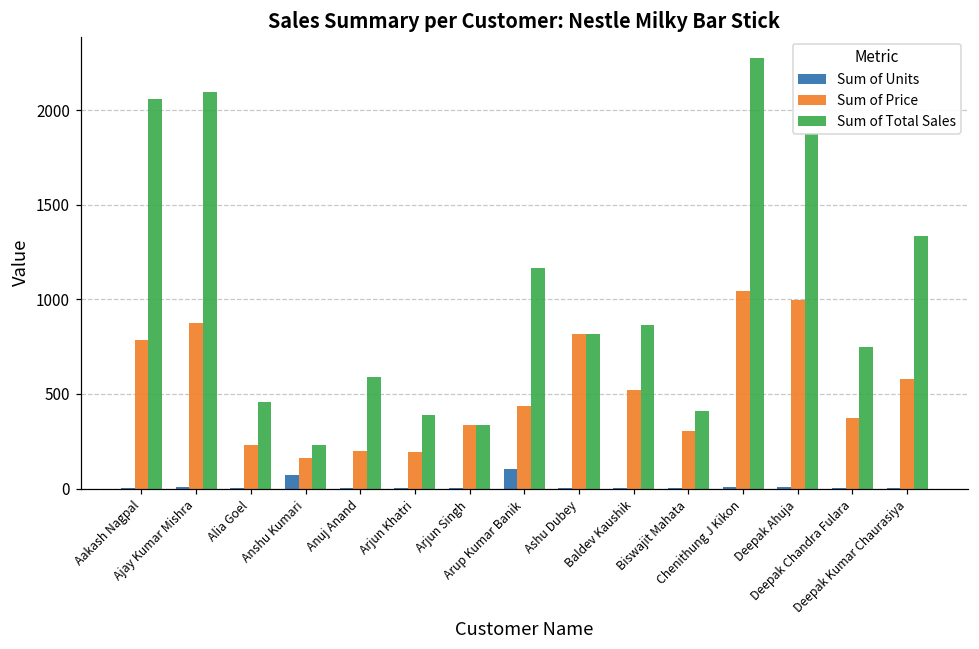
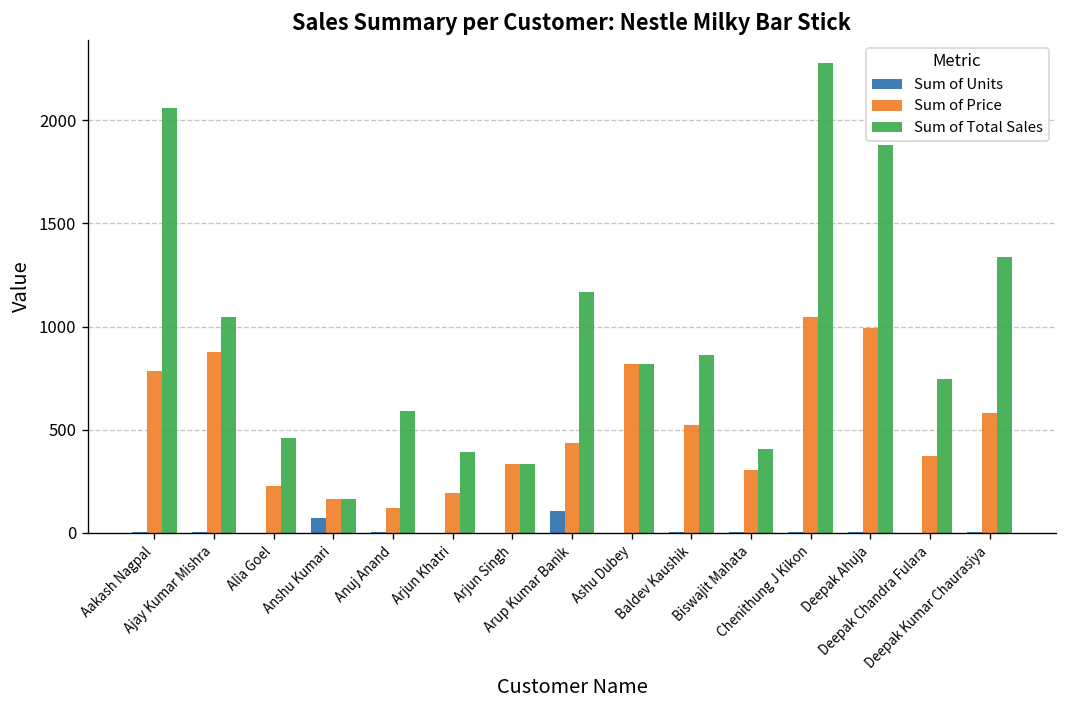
  {
    "Sum of Units": {
      "Anshu Kumari": 70,
      "Arup Kumar Banik": 100
    },
    "Sum of Price": {
      "Aakash Nagpal": 780,
      "Ajay Kumar Mishra": 880,
      "Alia Goel": 230,
      "Anshu Kumari": 160,
-     "Anuj Anand": 200,
+     "Anuj Anand": 120,
      "Arjun Khatri": 200,
      "Arjun Singh": 340,
      "Arup Kumar Banik": 440,
      "Ashu Dubey": 820,
      "Baldev Kaushik": 520,
      "Biswajit Mahata": 300,
      "Chenithung J Kikon": 1050,
      "Deepak Ahuja": 1000,
      "Deepak Chandra Fulara": 370,
      "Deepak Kumar Chaurasiya": 580
    },
    "Sum of Total Sales": {
      "Aakash Nagpal": 2060,
-     "Ajay Kumar Mishra": 2090,
+     "Ajay Kumar Mishra": 1050,
      "Alia Goel": 460,
-     "Anshu Kumari": 230,
+     "Anshu Kumari": 160,
      "Anuj Anand": 590,
      "Arjun Khatri": 390,
      "Arjun Singh": 340,
      "Arup Kumar Banik": 1170,
      "Ashu Dubey": 820,
      "Baldev Kaushik": 860,
      "Biswajit Mahata": 410,
      "Chenithung J Kikon": 2270,
      "Deepak Chandra Fulara": 750,
      "Deepak Kumar Chaurasiya": 1340
    }
  }
